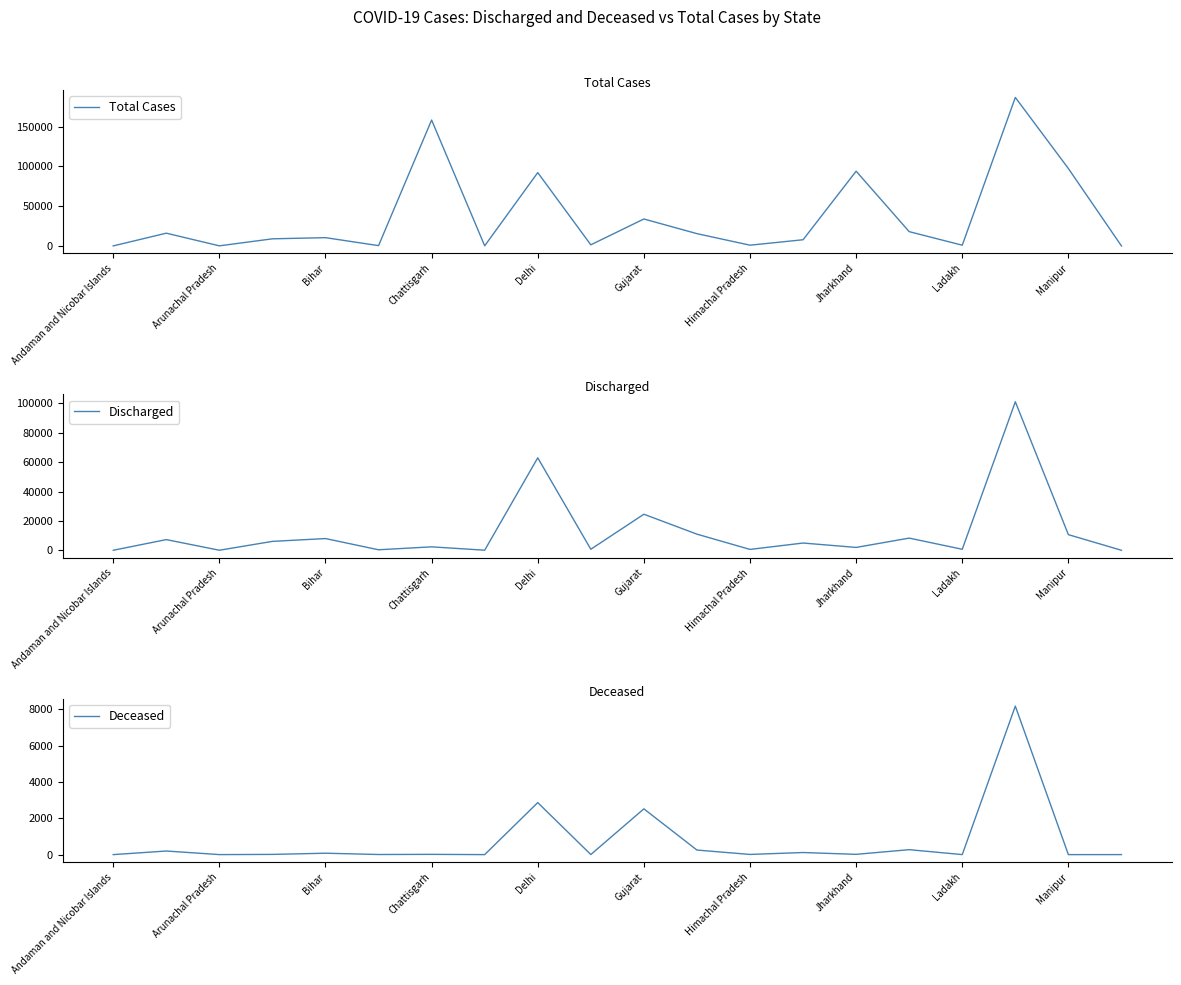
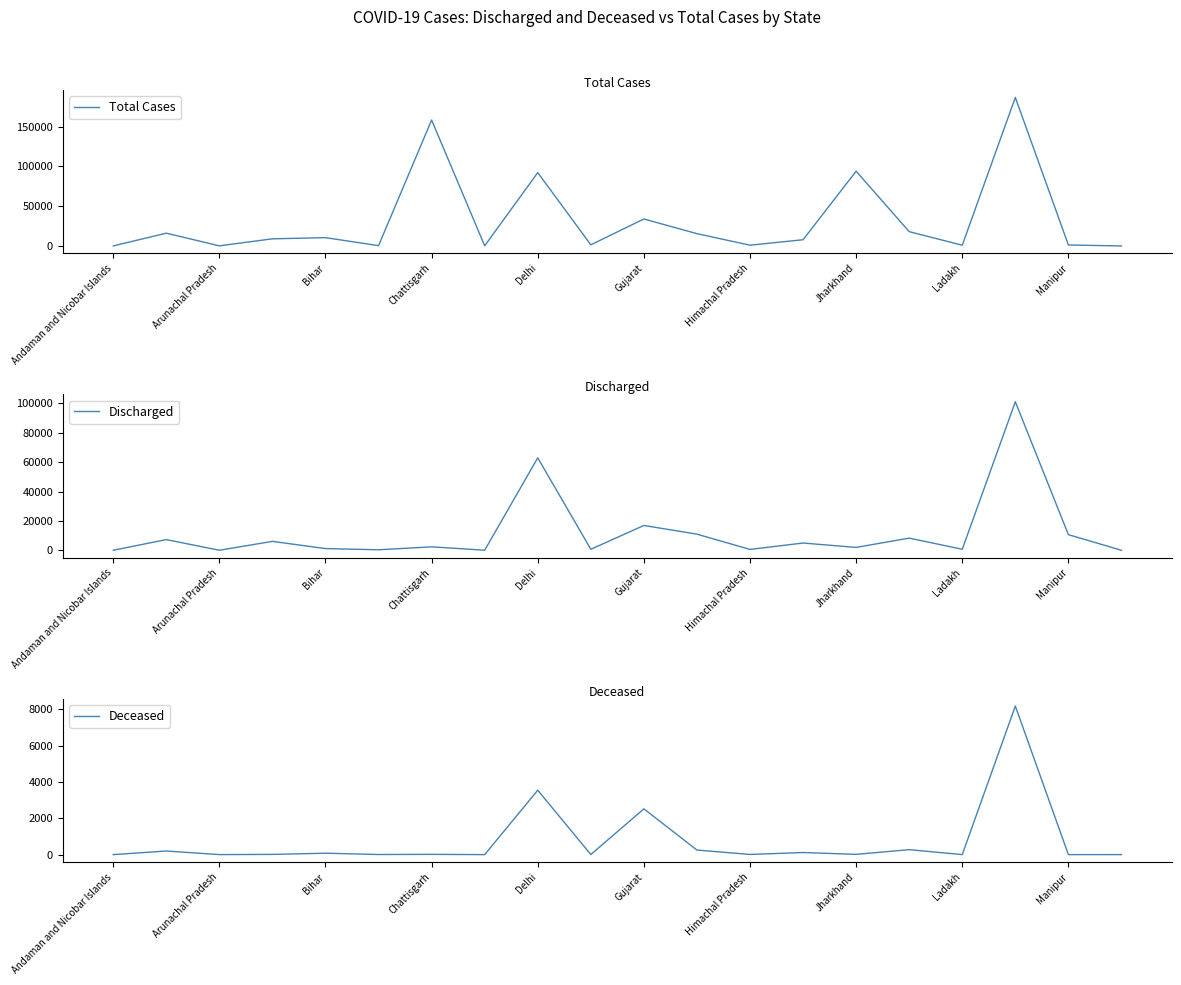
  {
    "Total Cases": {
      "Andaman and Nicobar Islands": 0,
      "Arunachal Pradesh": 0,
      "Bihar": 10000,
      "Chattisgarh": 160000,
      "Delhi": 90000,
      "Gujarat": 30000,
      "Himachal Pradesh": 0,
      "Jharkhand": 90000,
      "Ladakh": 0,
-     "Manipur": 100000
+     "Manipur": 0
    },
    "Discharged": {
      "Andaman and Nicobar Islands": 0,
      "Arunachal Pradesh": 0,
-     "Bihar": 8000,
+     "Bihar": 1000,
      "Chattisgarh": 2000,
      "Delhi": 63000,
-     "Gujarat": 25000,
+     "Gujarat": 17000,
      "Himachal Pradesh": 1000,
      "Jharkhand": 2000,
      "Ladakh": 1000,
      "Manipur": 11000
    },
    "Deceased": {
      "Andaman and Nicobar Islands": 0,
      "Arunachal Pradesh": 0,
      "Bihar": 100,
      "Chattisgarh": 0,
-     "Delhi": 2900,
+     "Delhi": 3500,
      "Gujarat": 2500,
      "Himachal Pradesh": 0,
      "Jharkhand": 0,
      "Ladakh": 0,
      "Manipur": 0
    }
  }
